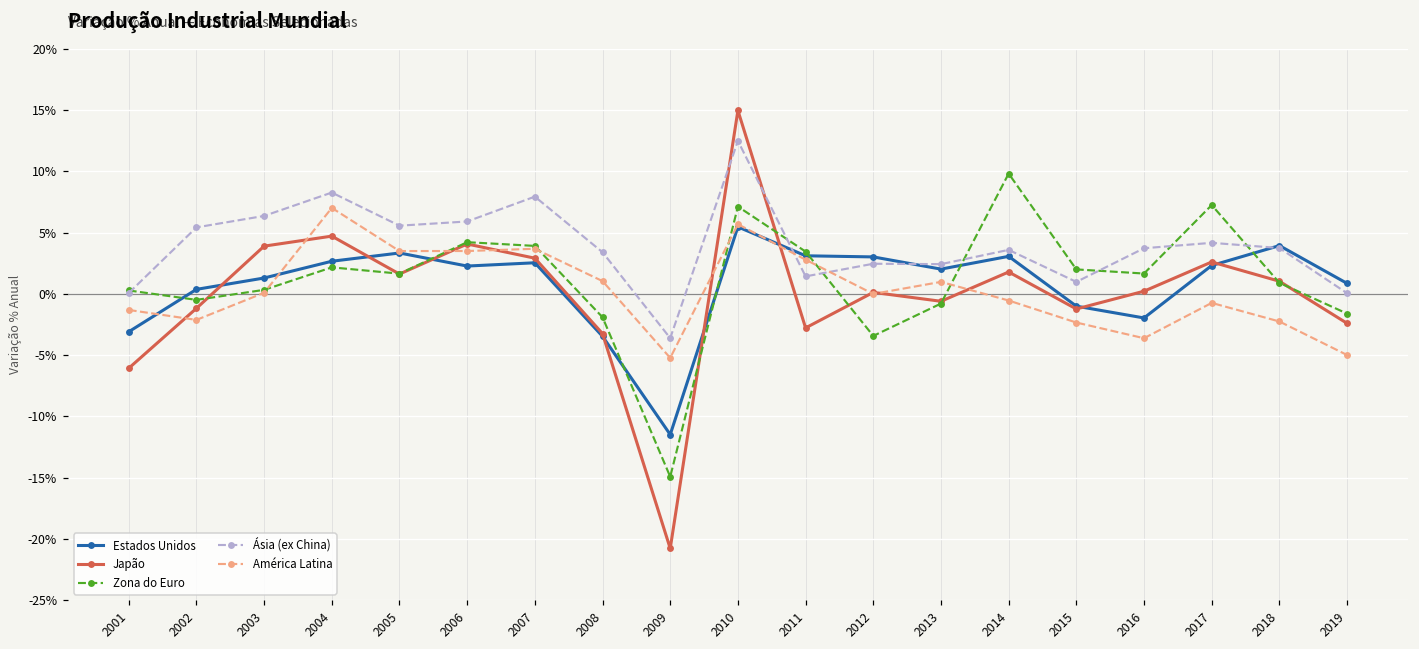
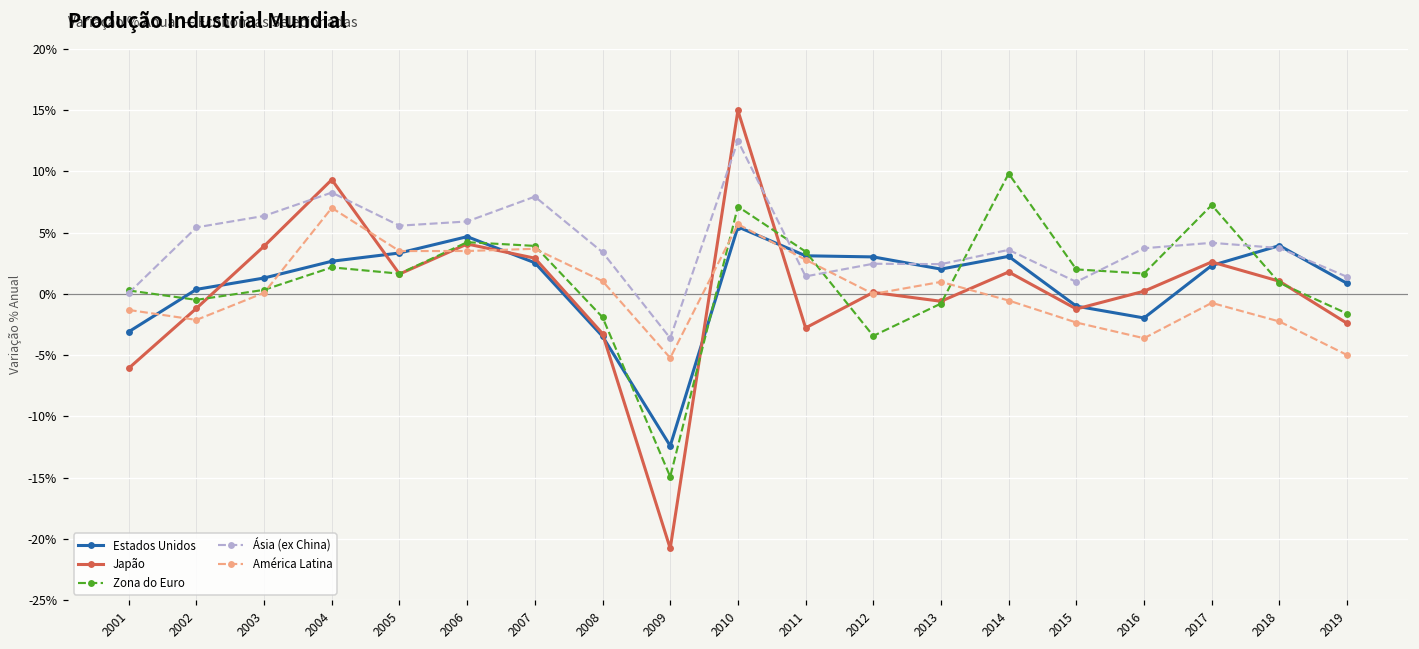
  {
    "Estados Unidos": {
      "2001": "-3.1%",
      "2002": "0.4%",
      "2003": "1.3%",
      "2004": "2.7%",
-     "2006": "2.3%",
+     "2006": "4.7%",
      "2007": "2.5%",
-     "2009": "-11.5%",
+     "2009": "-12.4%",
      "2011": "3.1%",
      "2012": "3.0%",
      "2013": "2.0%",
      "2014": "3.1%",
      "2015": "-1.0%",
      "2016": "-2.0%",
      "2017": "2.3%",
      "2019": "0.9%"
    },
    "Japão": {
      "2001": "-6.1%",
      "2002": "-1.2%",
      "2003": "3.9%",
-     "2004": "4.7%",
+     "2004": "9.3%",
      "2007": "2.9%",
      "2009": "-20.8%",
      "2010": "15.0%",
      "2011": "-2.8%",
      "2014": "1.8%",
      "2015": "-1.2%",
      "2016": "0.2%",
      "2017": "2.6%",
      "2019": "-2.4%"
    },
    "Zona do Euro": {
      "2002": "-0.5%",
      "2003": "0.3%",
      "2004": "2.2%",
      "2007": "3.9%",
      "2008": "-1.9%",
      "2009": "-14.9%",
      "2010": "7.1%",
      "2011": "3.5%",
      "2012": "-3.4%",
      "2014": "9.8%",
      "2015": "2.0%",
      "2016": "1.7%",
      "2017": "7.3%",
      "2019": "-1.6%"
    },
    "Ásia (ex China)": {
      "2002": "5.4%",
      "2003": "6.4%",
      "2004": "8.3%",
      "2005": "5.6%",
      "2006": "5.9%",
      "2007": "7.9%",
      "2008": "3.4%",
      "2009": "-3.6%",
      "2010": "12.5%",
      "2011": "1.4%",
      "2012": "2.5%",
      "2013": "2.4%",
      "2014": "3.6%",
      "2015": "1.0%",
      "2016": "3.7%",
      "2017": "4.2%",
-     "2019": "0.1%"
+     "2019": "1.4%"
    },
    "América Latina": {
      "2001": "-1.3%",
      "2002": "-2.1%",
      "2003": "0.1%",
      "2004": "7.0%",
      "2006": "3.5%",
      "2007": "3.7%",
      "2008": "1.0%",
      "2009": "-5.2%",
      "2011": "2.8%",
      "2013": "1.0%",
      "2014": "-0.5%",
      "2015": "-2.3%",
      "2016": "-3.6%",
      "2017": "-0.7%",
      "2018": "-2.2%",
      "2019": "-5.0%"
    }
  }
